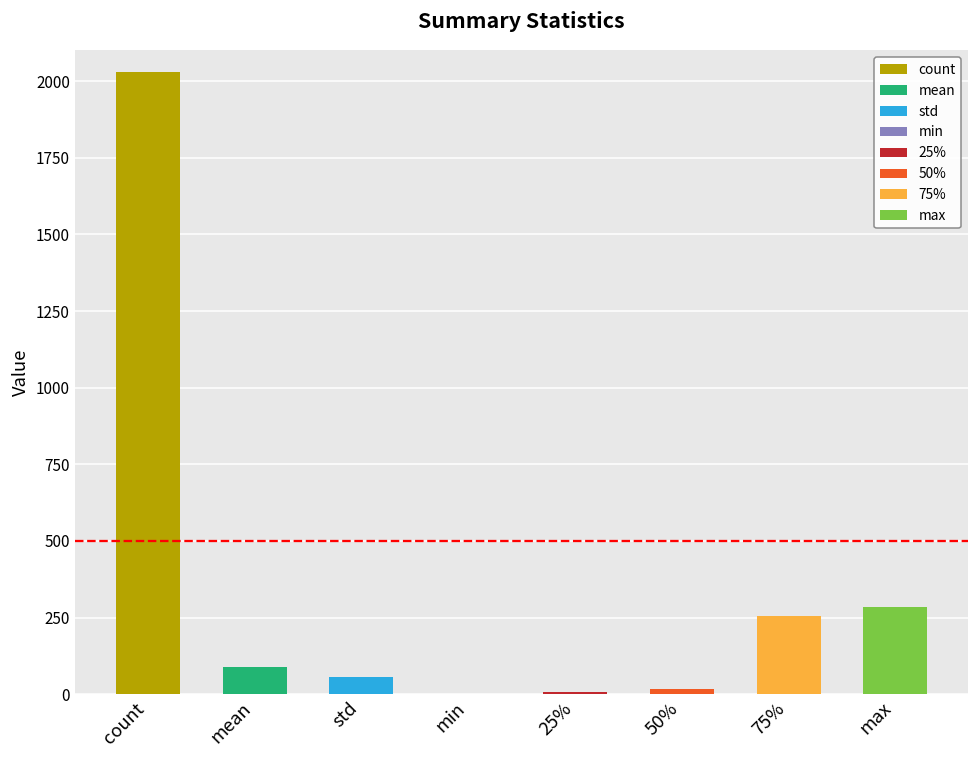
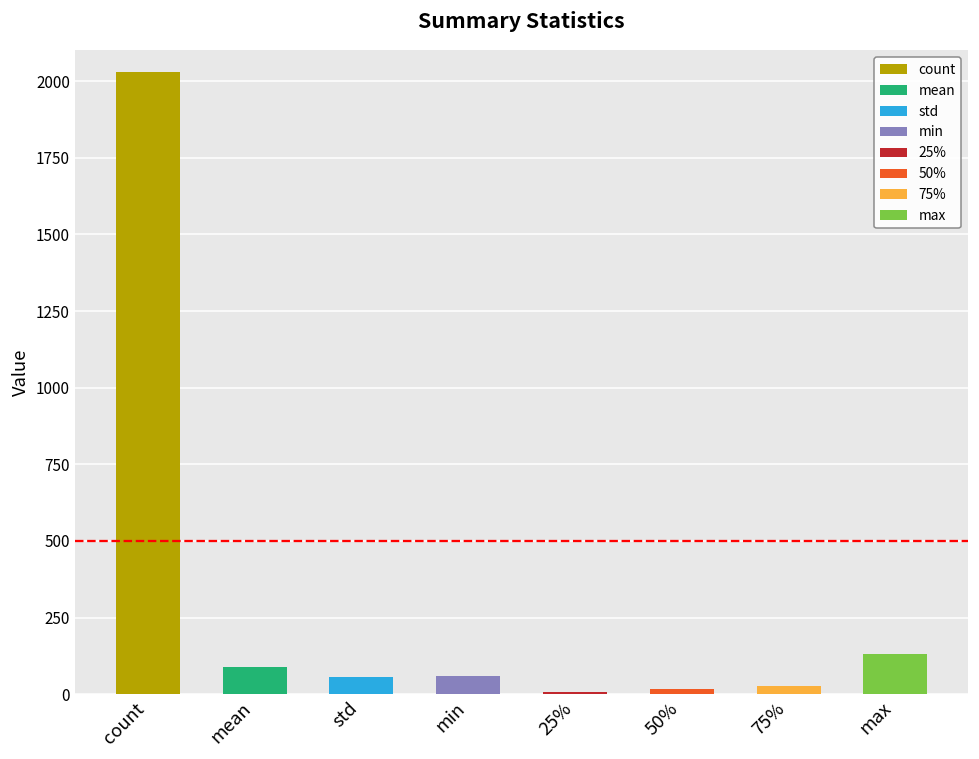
  {
    "count": 2030,
    "mean": 90,
    "std": 50,
-   "min": 0,
+   "min": 60,
    "50%": 20,
-   "75%": 260,
-   "max": 280
+   "75%": 30,
+   "max": 130
  }
